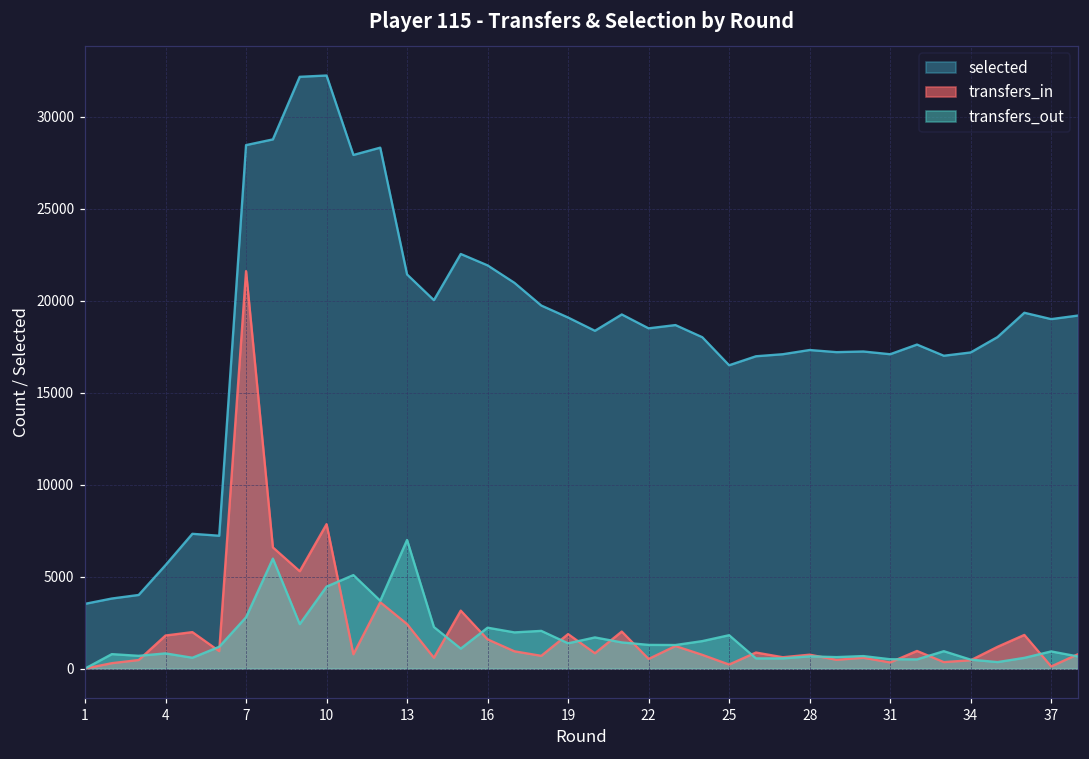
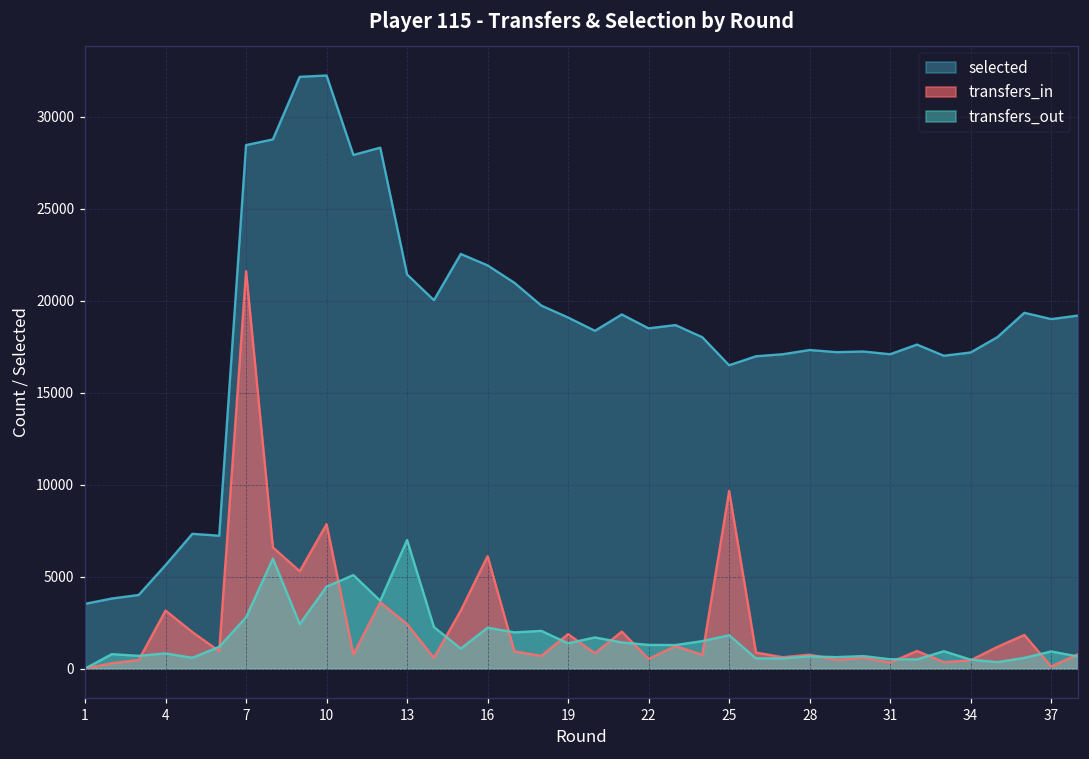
  {
    "transfers_in": {
-     "4": 1800,
+     "4": 3200,
      "7": 21600,
      "10": 7900,
      "13": 2400,
-     "16": 1600,
+     "16": 6100,
      "19": 1900,
      "22": 500,
-     "25": 200,
+     "25": 9700,
      "31": 300,
      "37": 100
    }
  }
